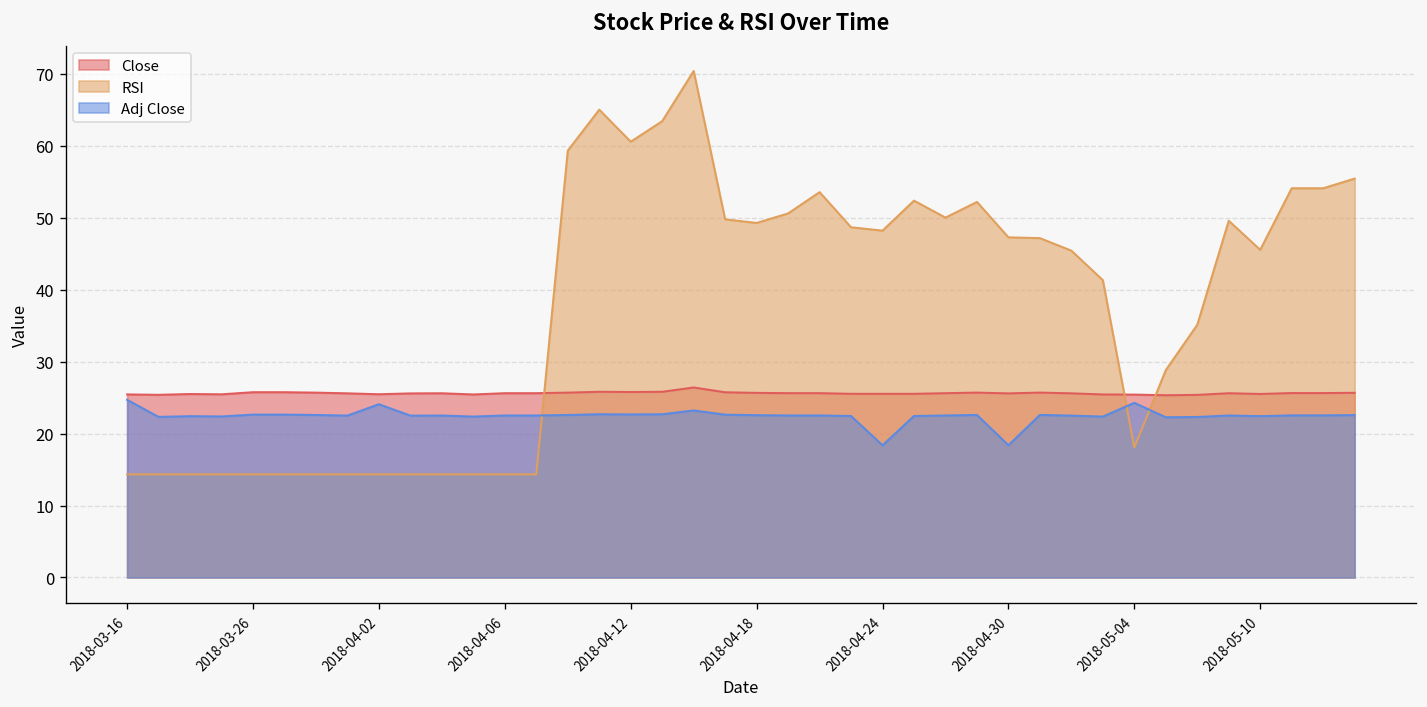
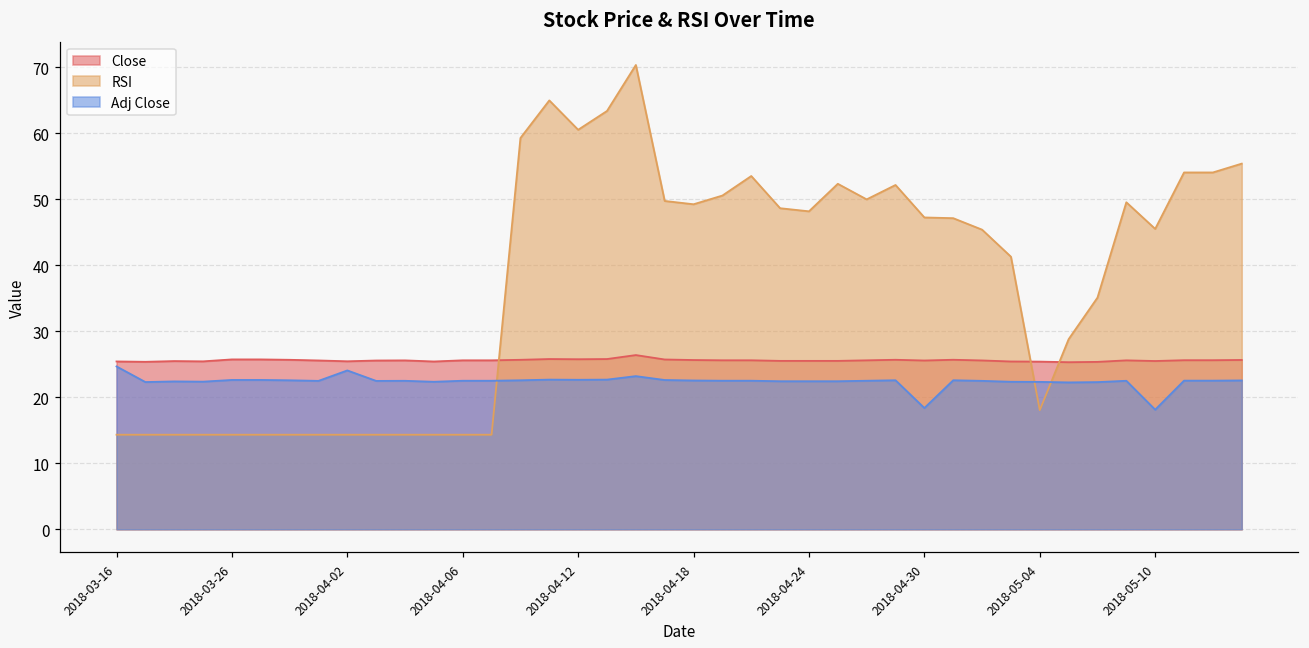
  {
    "Adj Close": {
      "2018-03-16": 25,
      "2018-03-26": 23,
      "2018-04-02": 24,
      "2018-04-06": 23,
      "2018-04-12": 23,
      "2018-04-18": 23,
-     "2018-04-24": 18,
+     "2018-04-24": 22,
      "2018-04-30": 18,
-     "2018-05-04": 24,
-     "2018-05-10": 22
+     "2018-05-04": 22,
+     "2018-05-10": 18
    }
  }
